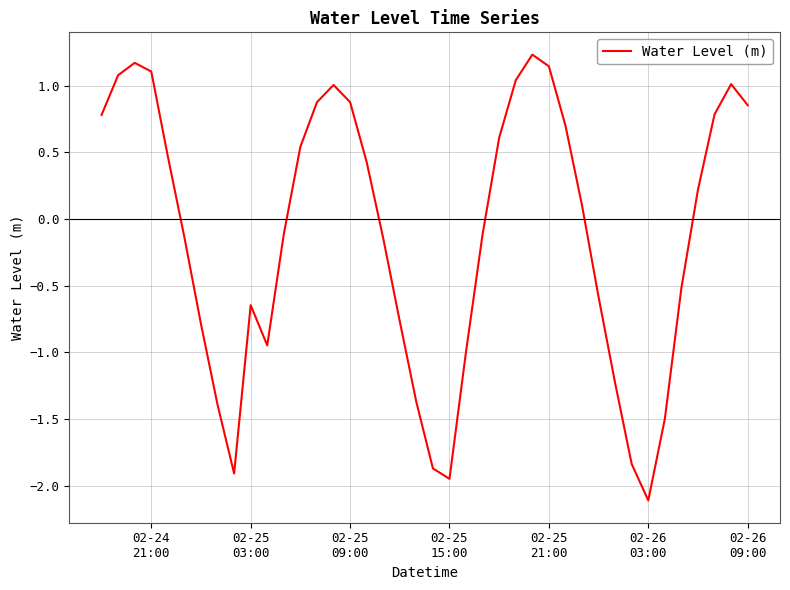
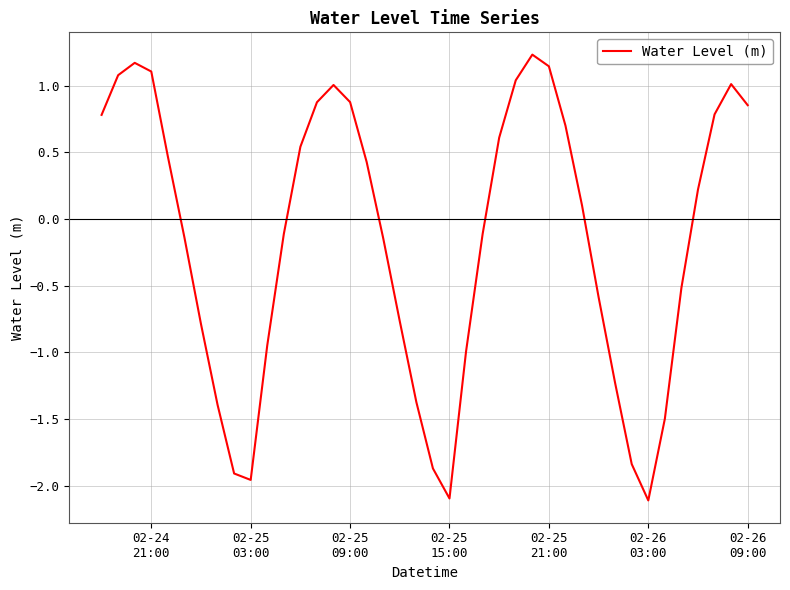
  {
    "02-24 21:00": 1.11,
-   "02-25 03:00": -0.65,
+   "02-25 03:00": -1.96,
    "02-25 09:00": 0.88,
-   "02-25 15:00": -1.95,
+   "02-25 15:00": -2.10,
    "02-25 21:00": 1.15,
    "02-26 03:00": -2.11,
    "02-26 09:00": 0.85
  }
